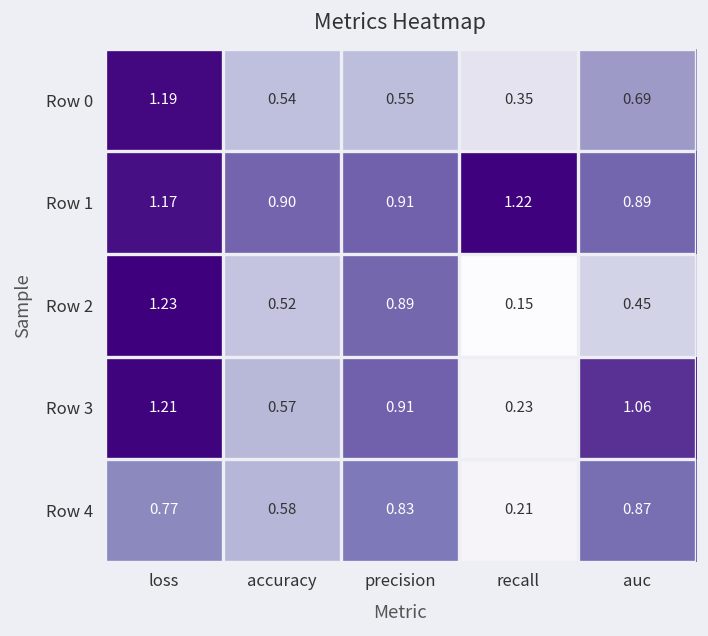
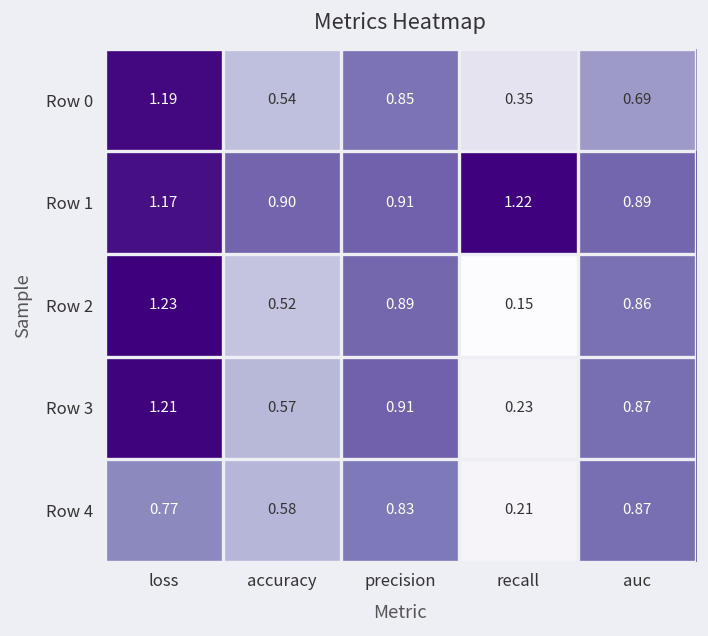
  {
    "Row 0": {
      "loss": 1.19,
      "accuracy": 0.54,
-     "precision": 0.55,
+     "precision": 0.85,
      "recall": 0.35,
      "auc": 0.69
    },
    "Row 1": {
      "loss": 1.17,
      "accuracy": 0.90,
      "precision": 0.91,
      "recall": 1.22,
      "auc": 0.89
    },
    "Row 2": {
      "loss": 1.23,
      "accuracy": 0.52,
      "precision": 0.89,
      "recall": 0.15,
-     "auc": 0.45
+     "auc": 0.86
    },
    "Row 3": {
      "loss": 1.21,
      "accuracy": 0.57,
      "precision": 0.91,
      "recall": 0.23,
-     "auc": 1.06
+     "auc": 0.87
    },
    "Row 4": {
      "loss": 0.77,
      "accuracy": 0.58,
      "precision": 0.83,
      "recall": 0.21,
      "auc": 0.87
    }
  }
